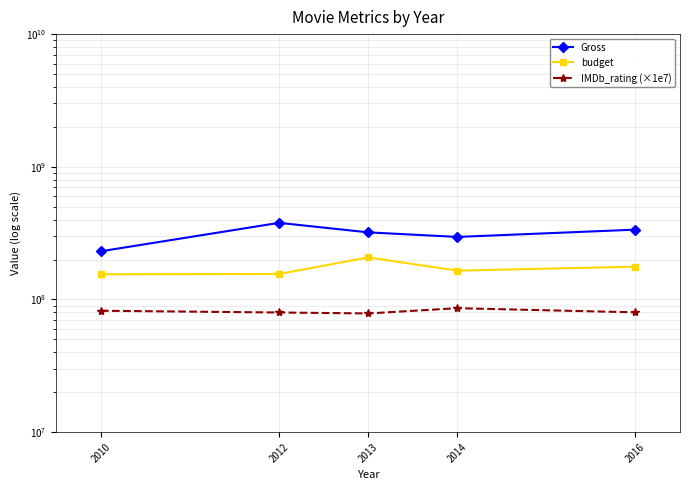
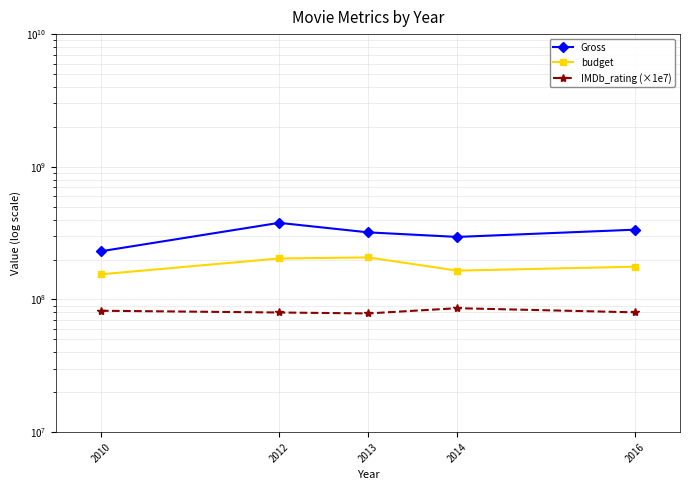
  {
    "Gross": {
      "2010": 230000000,
      "2012": 380000000,
      "2013": 320000000,
      "2014": 300000000,
      "2016": 340000000
    },
    "budget": {
      "2010": 150000000,
-     "2012": 160000000,
+     "2012": 200000000,
      "2013": 210000000,
      "2014": 170000000,
      "2016": 180000000
    },
    "IMDb_rating (×1e7)": {
      "2010": 80000000,
      "2012": 80000000,
      "2013": 80000000,
      "2014": 90000000,
      "2016": 80000000
    }
  }
